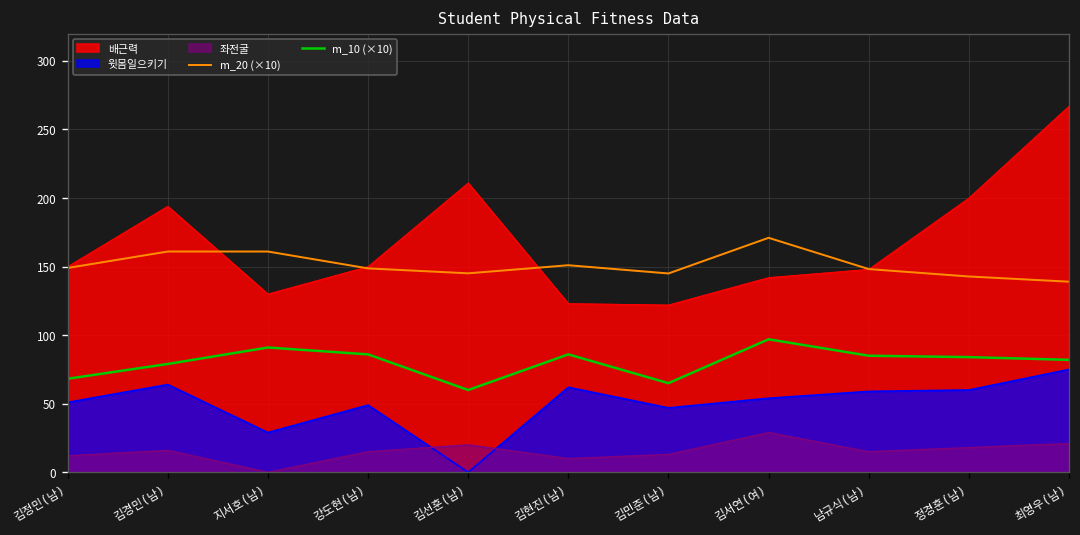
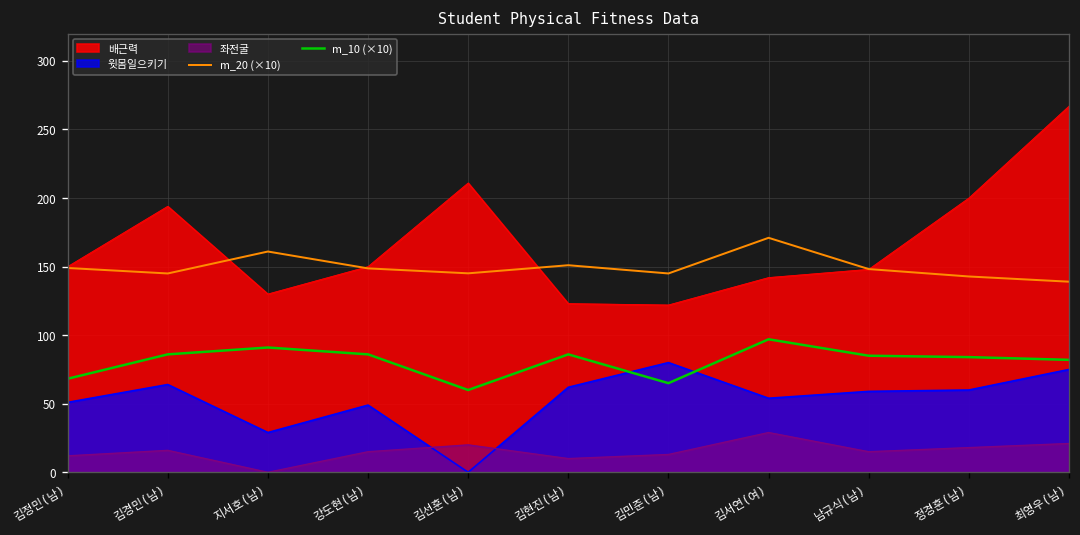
  {
    "배근력": {
      "김경민(남)": 194,
      "지서호(남)": 130,
      "김선훈(남)": 211,
      "김현진(남)": 123,
      "김민준(남)": 122,
      "김서연(여)": 142,
      "정경훈(남)": 200,
      "최영우(남)": 267
    },
    "윗몸일으키기": {
      "김정민(남)": 51,
      "김경민(남)": 64,
      "지서호(남)": 29,
      "강도현(남)": 49,
      "김선훈(남)": 0,
      "김현진(남)": 62,
-     "김민준(남)": 47,
+     "김민준(남)": 80,
      "김서연(여)": 54,
      "남규식(남)": 59,
      "정경훈(남)": 60,
      "최영우(남)": 75
    },
    "좌전굴": {
      "김정민(남)": 12,
      "김경민(남)": 16,
      "지서호(남)": 0,
      "강도현(남)": 15,
      "김선훈(남)": 20,
      "김현진(남)": 10,
      "김민준(남)": 13,
      "김서연(여)": 29,
      "남규식(남)": 15,
      "정경훈(남)": 18,
      "최영우(남)": 21
    },
    "m_20 (×10)": {
-     "김경민(남)": 161,
+     "김경민(남)": 145,
      "지서호(남)": 161,
      "김선훈(남)": 145,
      "김현진(남)": 151,
      "김민준(남)": 145,
      "김서연(여)": 171,
      "정경훈(남)": 143,
      "최영우(남)": 139
    },
    "m_10 (×10)": {
      "김정민(남)": 68,
-     "김경민(남)": 79,
+     "김경민(남)": 86,
      "지서호(남)": 91,
      "강도현(남)": 86,
      "김선훈(남)": 60,
      "김현진(남)": 86,
      "김민준(남)": 65,
      "김서연(여)": 97,
      "남규식(남)": 85,
      "정경훈(남)": 84,
      "최영우(남)": 82
    }
  }
